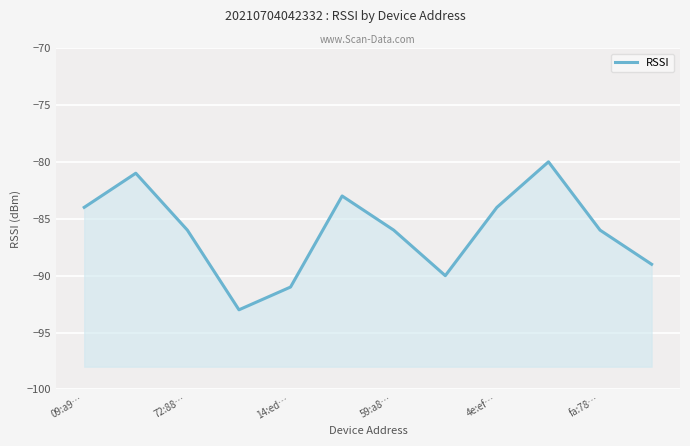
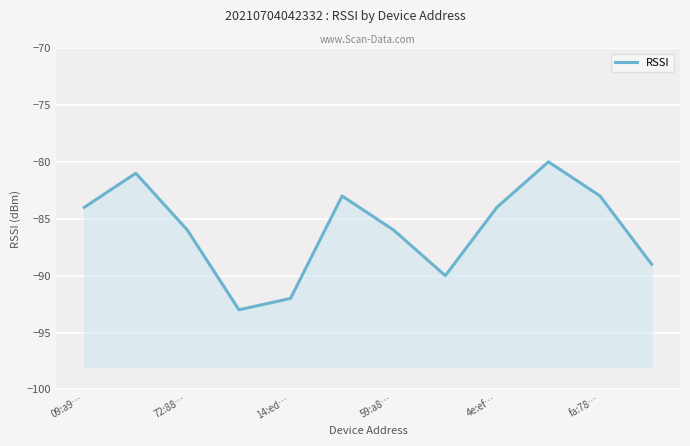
  {
    "09:a9…": -84,
    "72:88…": -86,
-   "14:ed…": -91,
+   "14:ed…": -92,
    "59:a8…": -86,
    "4e:ef…": -84,
-   "fa:78…": -86
+   "fa:78…": -83
  }
